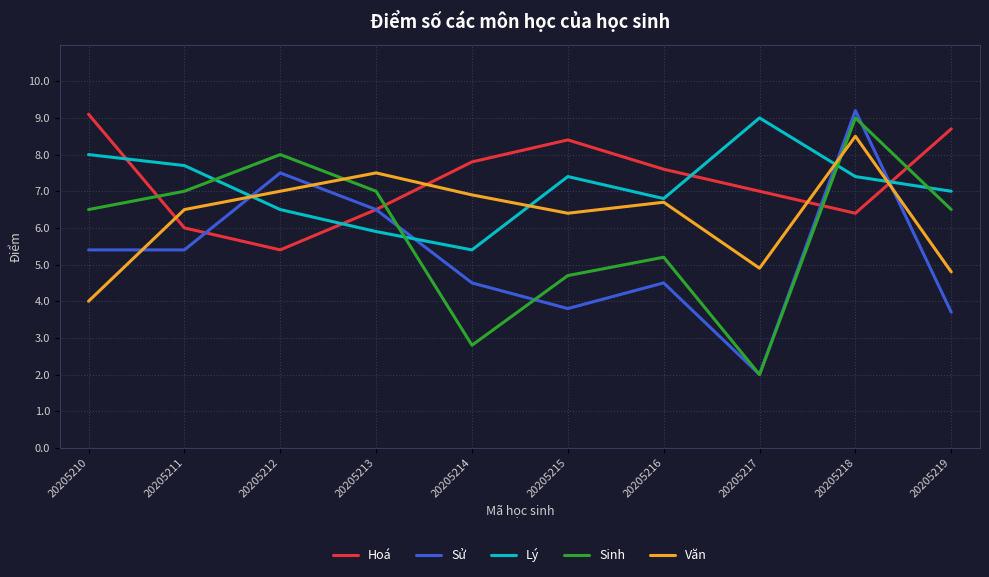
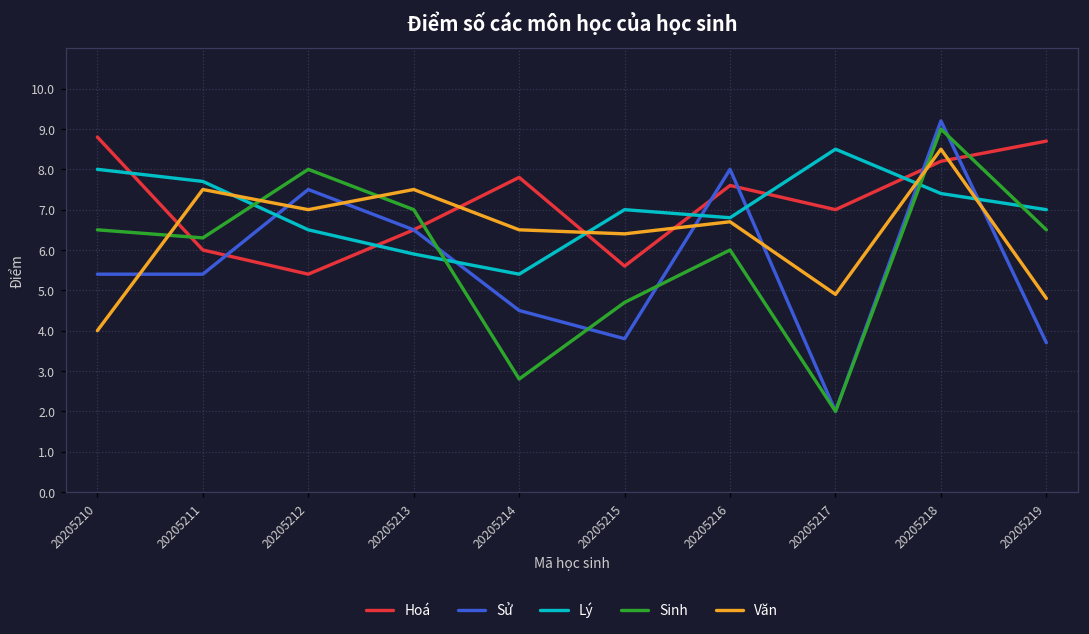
  {
    "Hoá": {
-     "20205210": 9.1,
+     "20205210": 8.8,
      "20205211": 6.0,
      "20205212": 5.4,
      "20205214": 7.8,
-     "20205215": 8.4,
+     "20205215": 5.6,
      "20205216": 7.6,
      "20205217": 7.0,
-     "20205218": 6.4,
+     "20205218": 8.2,
      "20205219": 8.7
    },
    "Sử": {
      "20205210": 5.4,
      "20205211": 5.4,
      "20205212": 7.5,
      "20205214": 4.5,
      "20205215": 3.8,
-     "20205216": 4.5,
+     "20205216": 8.0,
      "20205218": 9.2,
      "20205219": 3.7
    },
    "Lý": {
      "20205210": 8.0,
      "20205211": 7.7,
      "20205212": 6.5,
      "20205213": 5.9,
      "20205214": 5.4,
-     "20205215": 7.4,
+     "20205215": 7.0,
      "20205216": 6.8,
-     "20205217": 9.0,
+     "20205217": 8.5,
      "20205218": 7.4,
      "20205219": 7.0
    },
    "Sinh": {
      "20205210": 6.5,
-     "20205211": 7.0,
+     "20205211": 6.3,
      "20205212": 8.0,
      "20205213": 7.0,
      "20205214": 2.8,
      "20205215": 4.7,
-     "20205216": 5.2,
+     "20205216": 6.0,
      "20205218": 9.0,
      "20205219": 6.5
    },
    "Văn": {
      "20205210": 4.0,
-     "20205211": 6.5,
+     "20205211": 7.5,
      "20205212": 7.0,
      "20205213": 7.5,
-     "20205214": 6.9,
+     "20205214": 6.5,
      "20205215": 6.4,
      "20205216": 6.7,
      "20205217": 4.9,
      "20205218": 8.5,
      "20205219": 4.8
    }
  }
